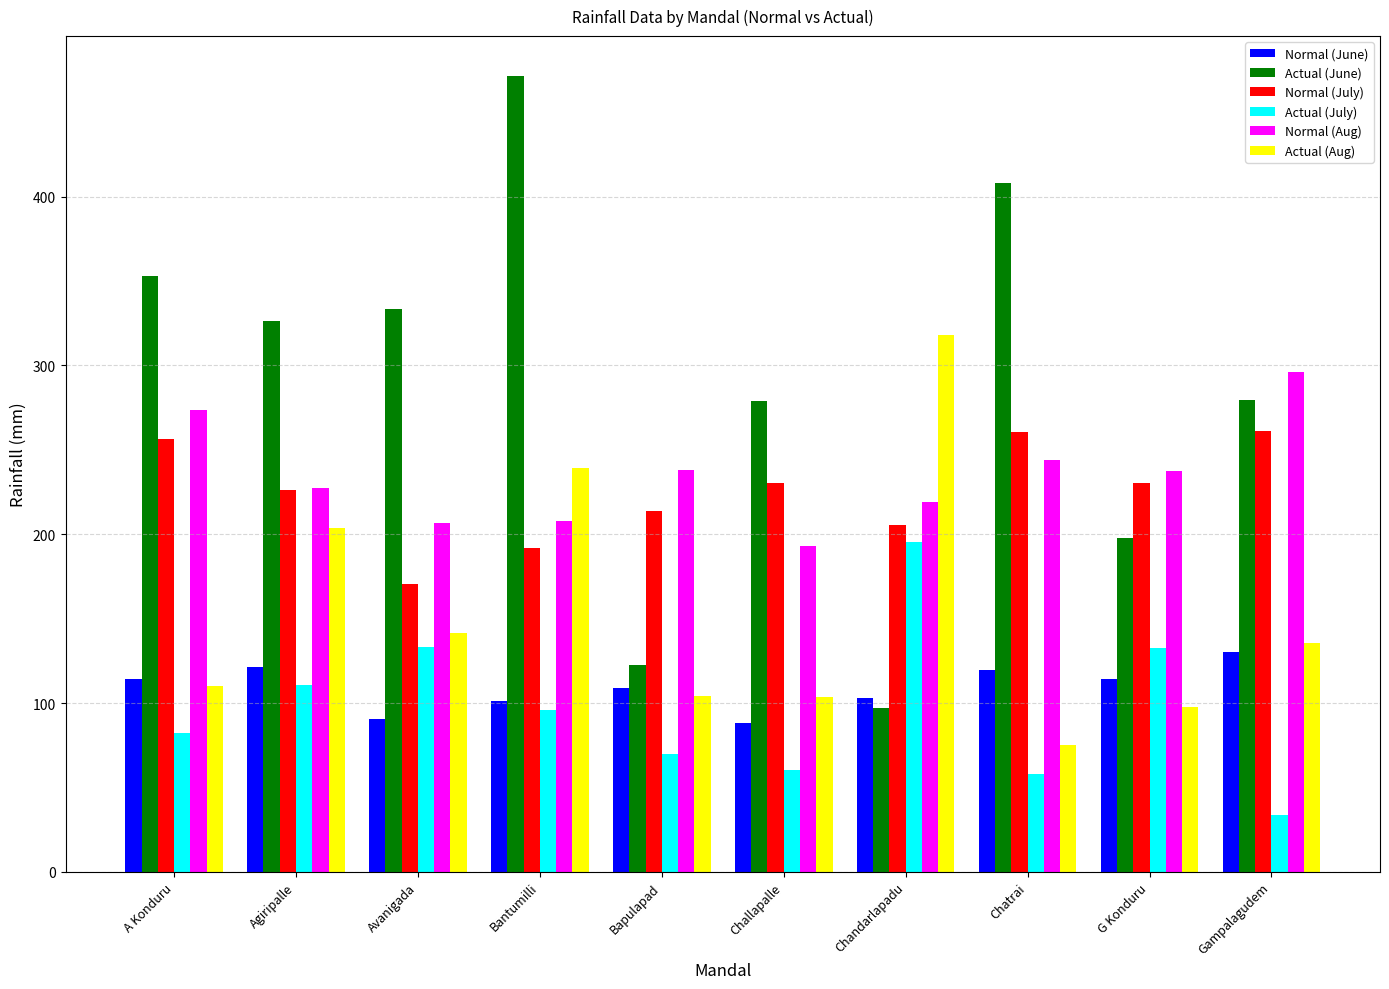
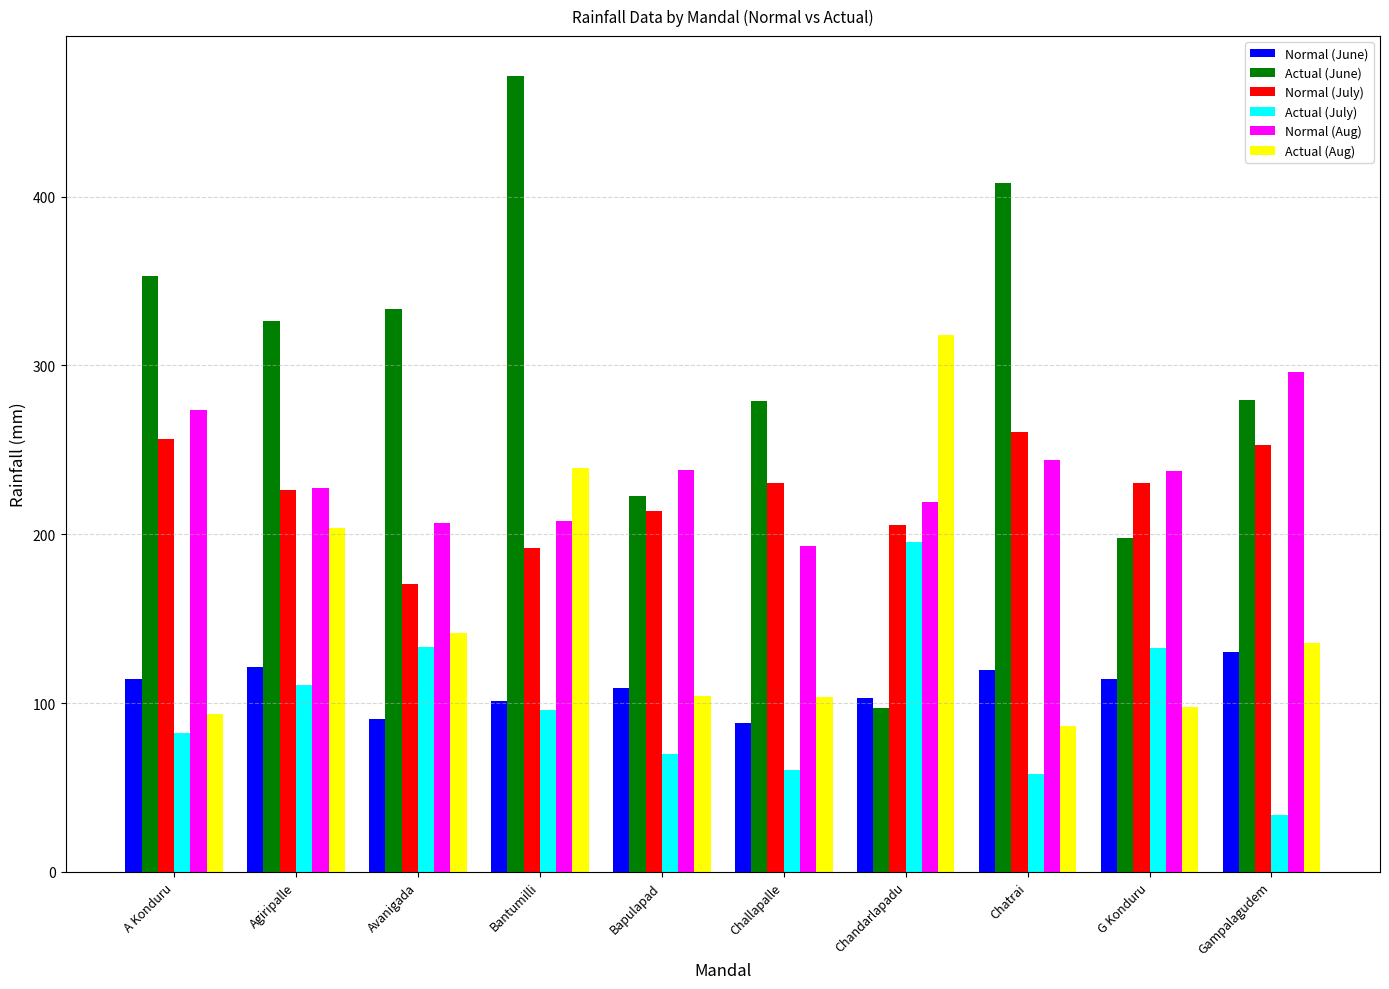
  {
    "Normal (June)": {
      "A Konduru": 114,
      "Agiripalle": 121,
      "Avanigada": 91,
      "Bantumilli": 101,
      "Bapulapad": 109,
      "Challapalle": 88,
      "Chandarlapadu": 103,
      "Chatrai": 119,
      "G Konduru": 114,
      "Gampalagudem": 130
    },
    "Actual (June)": {
      "A Konduru": 353,
      "Agiripalle": 326,
      "Avanigada": 333,
      "Bantumilli": 472,
-     "Bapulapad": 122,
+     "Bapulapad": 223,
      "Challapalle": 279,
      "Chandarlapadu": 97,
      "Chatrai": 408,
      "G Konduru": 198,
      "Gampalagudem": 279
    },
    "Normal (July)": {
      "A Konduru": 257,
      "Agiripalle": 226,
      "Avanigada": 171,
      "Bantumilli": 192,
      "Bapulapad": 214,
      "Challapalle": 231,
      "Chandarlapadu": 205,
      "Chatrai": 260,
      "G Konduru": 231,
-     "Gampalagudem": 261
+     "Gampalagudem": 253
    },
    "Actual (July)": {
      "A Konduru": 83,
      "Agiripalle": 111,
      "Avanigada": 133,
      "Bantumilli": 96,
      "Bapulapad": 70,
      "Challapalle": 61,
      "Chandarlapadu": 195,
      "Chatrai": 58,
      "G Konduru": 133,
      "Gampalagudem": 33
    },
    "Normal (Aug)": {
      "A Konduru": 274,
      "Agiripalle": 228,
      "Avanigada": 207,
      "Bantumilli": 208,
      "Bapulapad": 238,
      "Challapalle": 193,
      "Chandarlapadu": 219,
      "Chatrai": 244,
      "G Konduru": 238,
      "Gampalagudem": 296
    },
    "Actual (Aug)": {
-     "A Konduru": 110,
+     "A Konduru": 94,
      "Agiripalle": 204,
      "Avanigada": 141,
      "Bantumilli": 239,
      "Bapulapad": 104,
      "Challapalle": 104,
      "Chandarlapadu": 318,
-     "Chatrai": 75,
+     "Chatrai": 87,
      "G Konduru": 98,
      "Gampalagudem": 135
    }
  }
